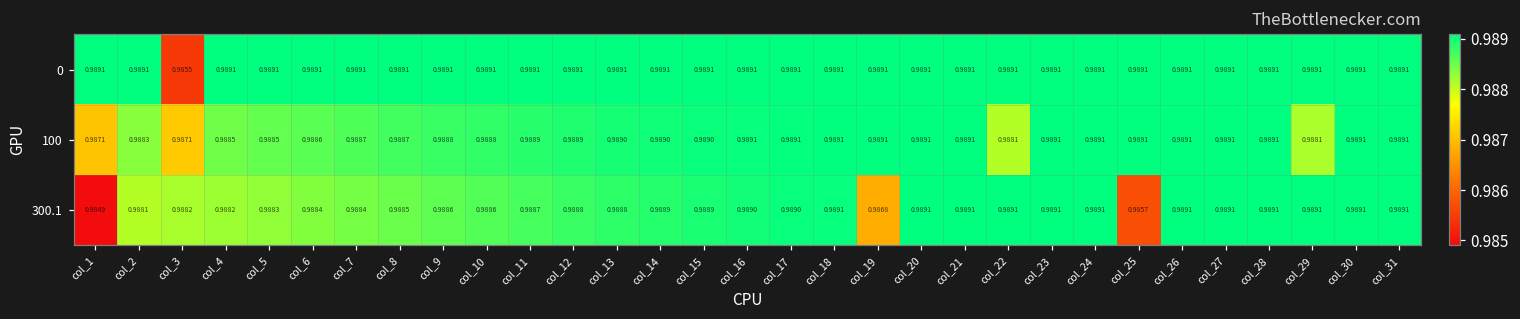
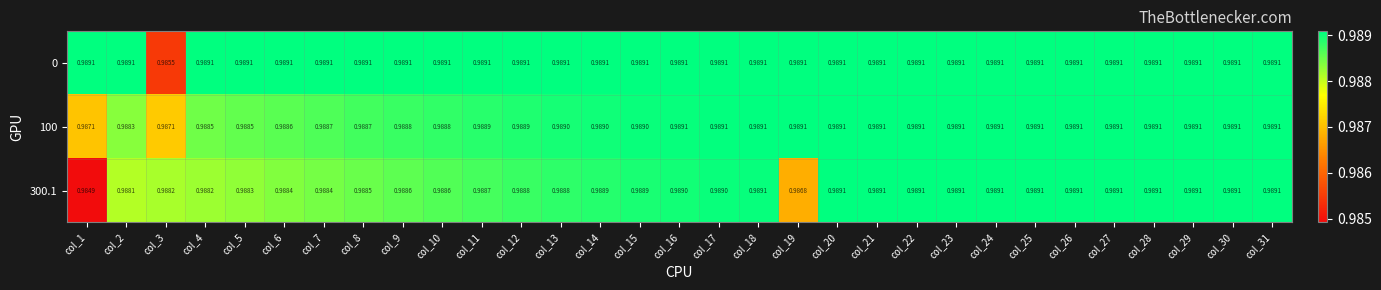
  {
    "0": {
      "col_1": 0.9891,
      "col_2": 0.9891,
      "col_3": 0.9855,
      "col_4": 0.9891,
      "col_5": 0.9891,
      "col_6": 0.9891,
      "col_7": 0.9891,
      "col_8": 0.9891,
      "col_9": 0.9891,
      "col_10": 0.9891,
      "col_11": 0.9891,
      "col_12": 0.9891,
      "col_13": 0.9891,
      "col_14": 0.9891,
      "col_15": 0.9891,
      "col_16": 0.9891,
      "col_17": 0.9891,
      "col_18": 0.9891,
      "col_19": 0.9891,
      "col_20": 0.9891,
      "col_21": 0.9891,
      "col_22": 0.9891,
      "col_23": 0.9891,
      "col_24": 0.9891,
      "col_25": 0.9891,
      "col_26": 0.9891,
      "col_27": 0.9891,
      "col_28": 0.9891,
      "col_29": 0.9891,
      "col_30": 0.9891,
      "col_31": 0.9891
    },
    "100": {
      "col_1": 0.9871,
      "col_2": 0.9883,
      "col_3": 0.9871,
      "col_4": 0.9885,
      "col_5": 0.9885,
      "col_6": 0.9886,
      "col_7": 0.9887,
      "col_8": 0.9887,
      "col_9": 0.9888,
      "col_10": 0.9888,
      "col_11": 0.9889,
      "col_12": 0.9889,
      "col_13": 0.9890,
      "col_14": 0.9890,
      "col_15": 0.9890,
      "col_16": 0.9891,
      "col_17": 0.9891,
      "col_18": 0.9891,
      "col_19": 0.9891,
      "col_20": 0.9891,
      "col_21": 0.9891,
-     "col_22": 0.9881,
+     "col_22": 0.9891,
      "col_23": 0.9891,
      "col_24": 0.9891,
      "col_25": 0.9891,
      "col_26": 0.9891,
      "col_27": 0.9891,
      "col_28": 0.9891,
-     "col_29": 0.9881,
+     "col_29": 0.9891,
      "col_30": 0.9891,
      "col_31": 0.9891
    },
    "300.1": {
      "col_1": 0.9849,
      "col_2": 0.9881,
      "col_3": 0.9882,
      "col_4": 0.9882,
      "col_5": 0.9883,
      "col_6": 0.9884,
      "col_7": 0.9884,
      "col_8": 0.9885,
      "col_9": 0.9886,
      "col_10": 0.9886,
      "col_11": 0.9887,
      "col_12": 0.9888,
      "col_13": 0.9888,
      "col_14": 0.9889,
      "col_15": 0.9889,
      "col_16": 0.9890,
      "col_17": 0.9890,
      "col_18": 0.9891,
      "col_19": 0.9868,
      "col_20": 0.9891,
      "col_21": 0.9891,
      "col_22": 0.9891,
      "col_23": 0.9891,
      "col_24": 0.9891,
-     "col_25": 0.9857,
+     "col_25": 0.9891,
      "col_26": 0.9891,
      "col_27": 0.9891,
      "col_28": 0.9891,
      "col_29": 0.9891,
      "col_30": 0.9891,
      "col_31": 0.9891
    }
  }
